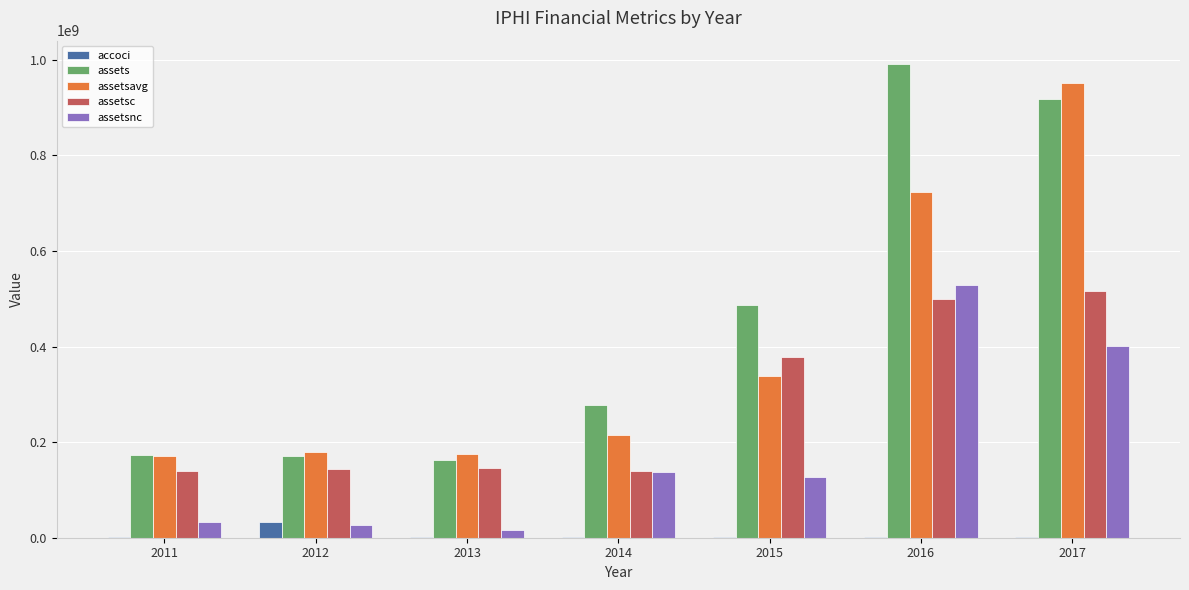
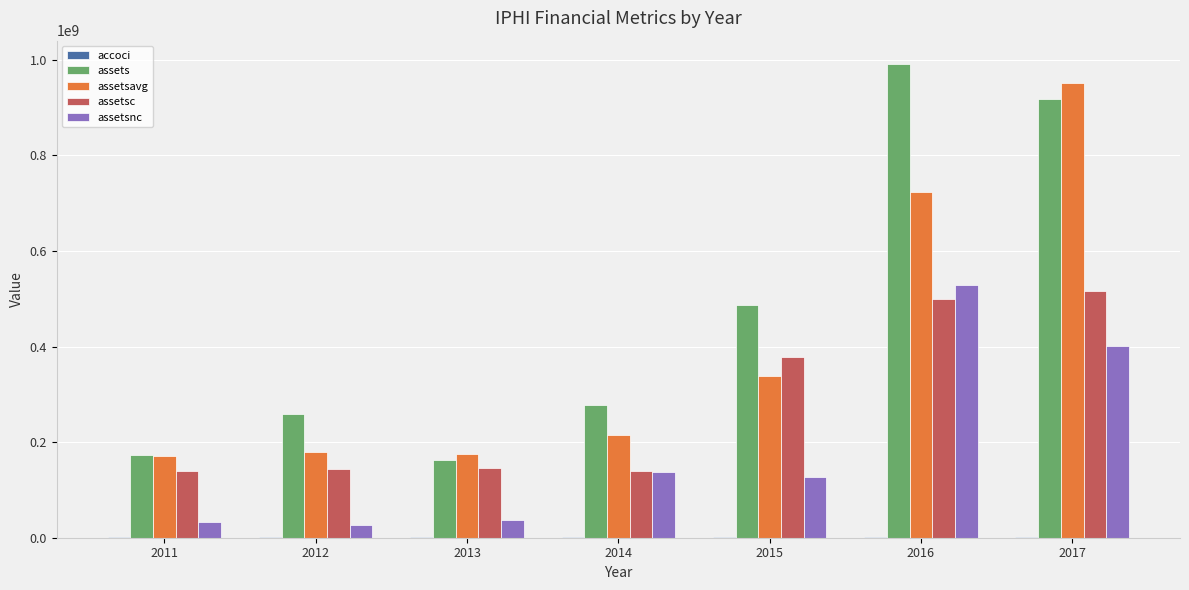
  {
    "accoci": {
-     "2012": 30000000
+     "2012": 0
    },
    "assets": {
      "2011": 170000000,
-     "2012": 170000000,
+     "2012": 260000000,
      "2013": 160000000,
      "2014": 280000000,
      "2015": 490000000,
      "2016": 990000000,
      "2017": 920000000
    },
    "assetsnc": {
      "2011": 30000000,
      "2012": 30000000,
-     "2013": 20000000,
+     "2013": 40000000,
      "2014": 140000000,
      "2015": 130000000,
      "2016": 530000000,
      "2017": 400000000
    }
  }
